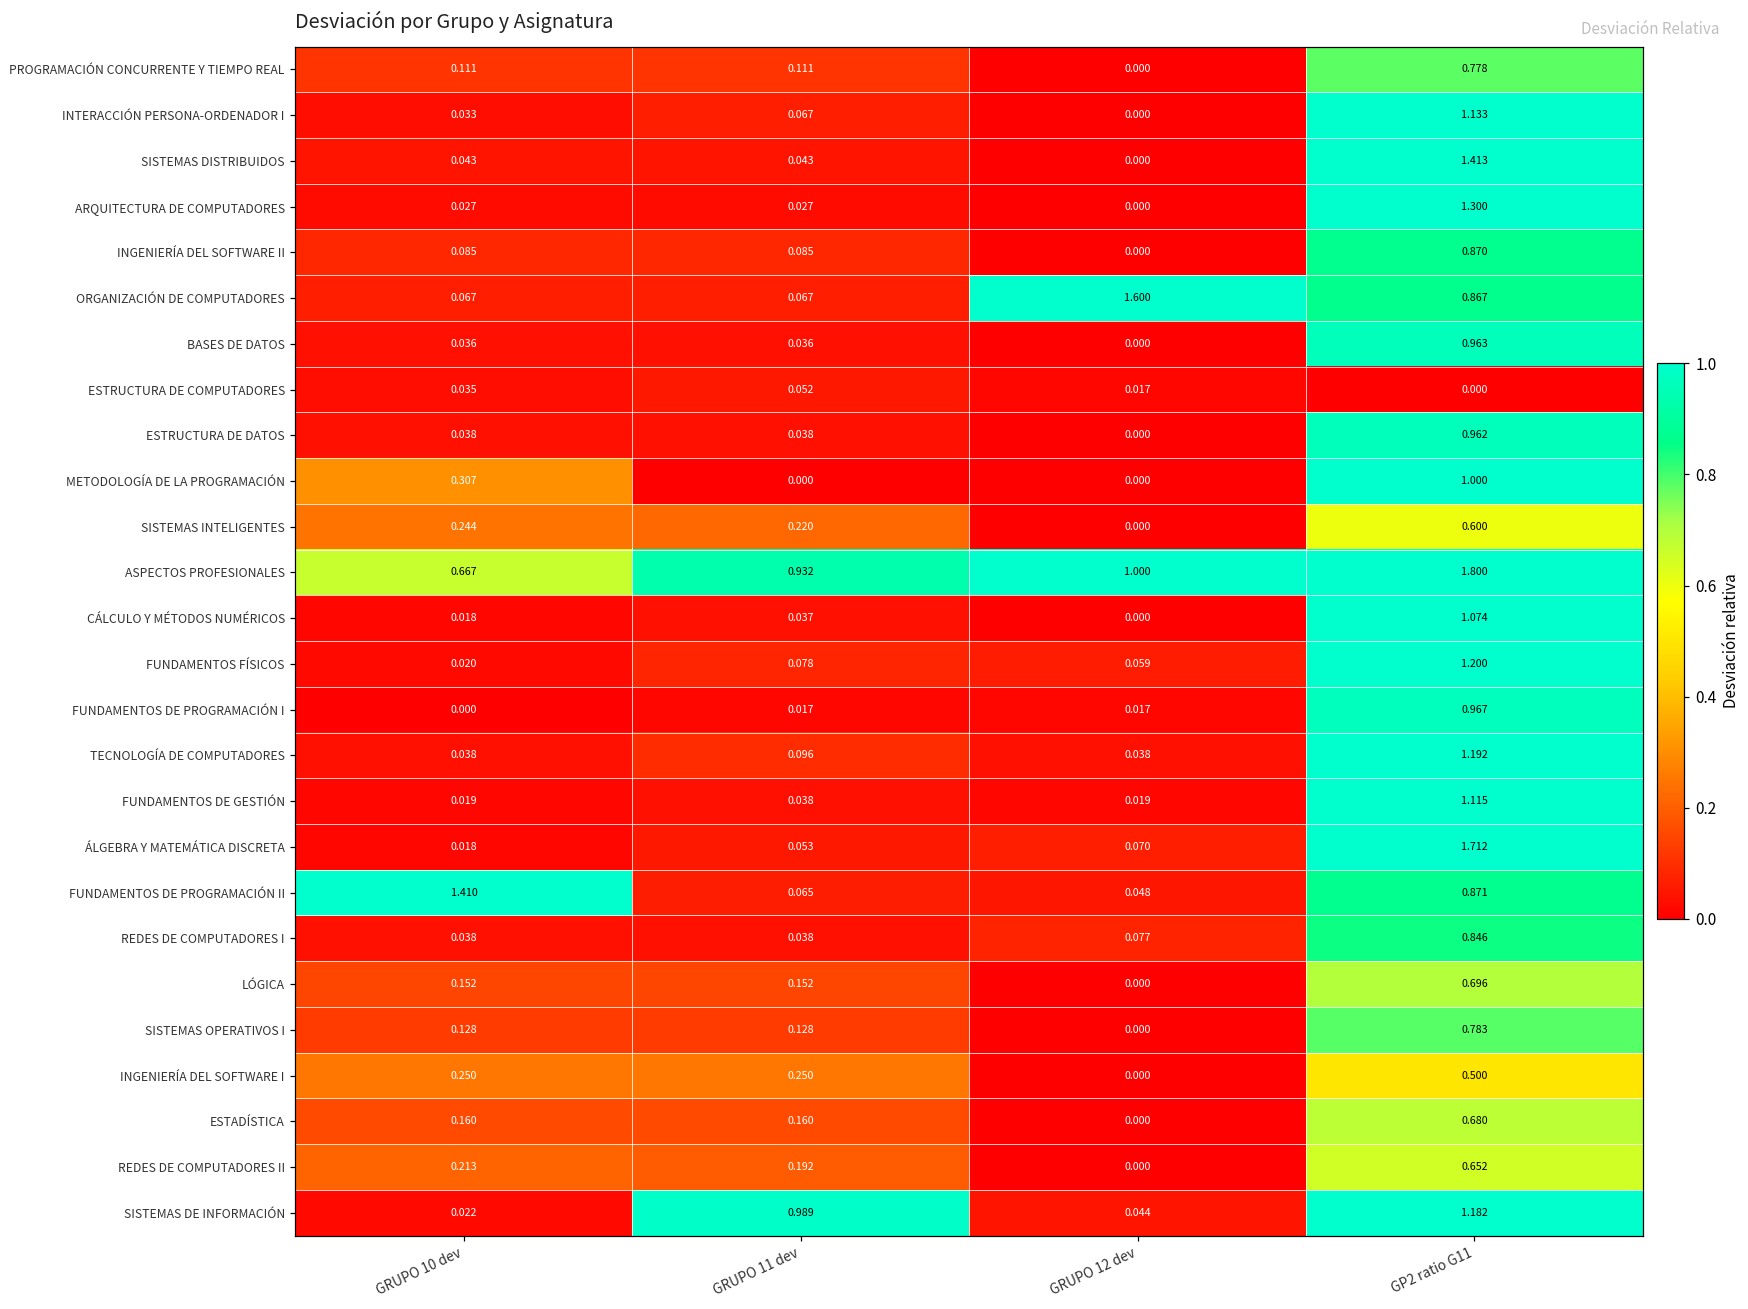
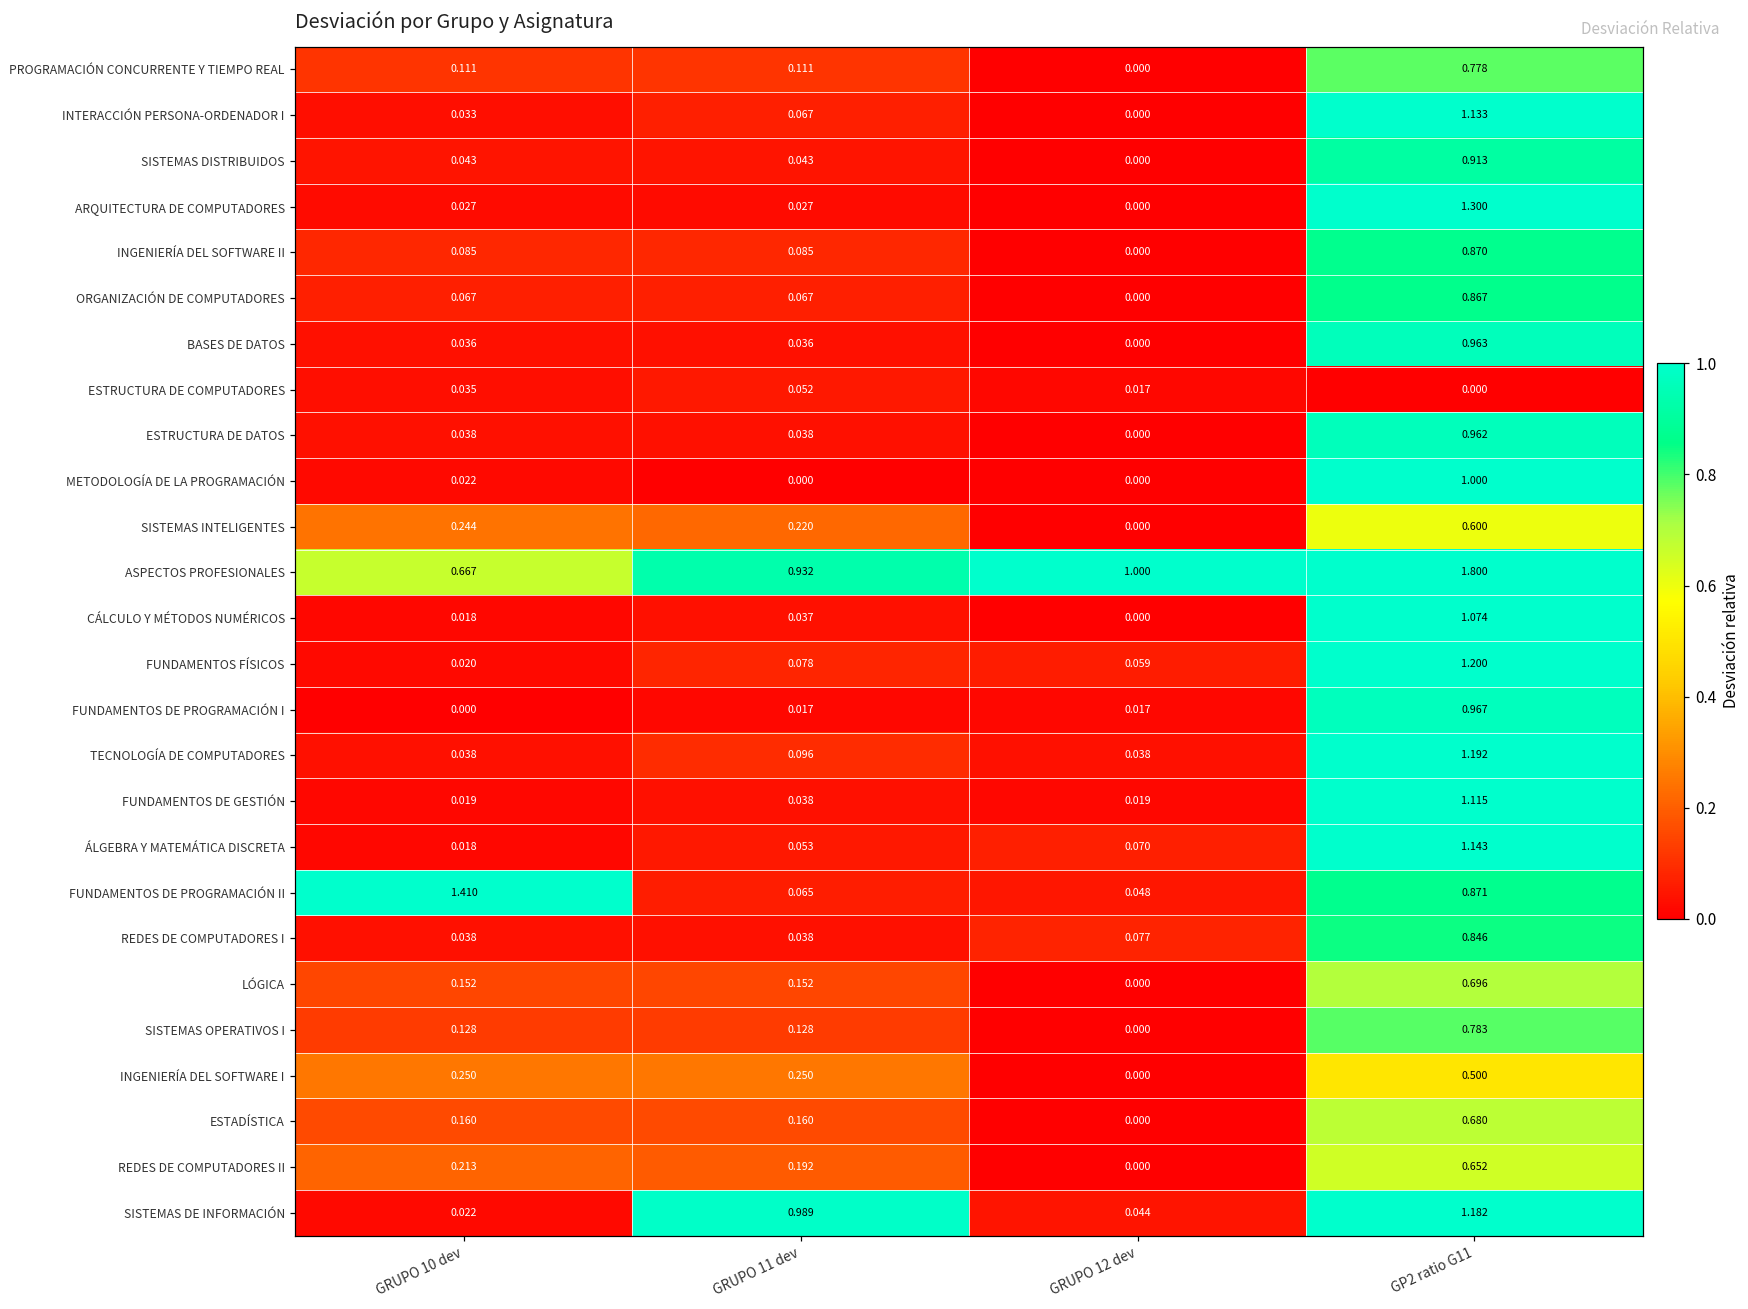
  {
    "PROGRAMACIÓN CONCURRENTE Y TIEMPO REAL": {
      "GRUPO 10 dev": 0.111,
      "GRUPO 11 dev": 0.111,
      "GRUPO 12 dev": 0.000,
      "GP2 ratio G11": 0.778
    },
    "INTERACCIÓN PERSONA-ORDENADOR I": {
      "GRUPO 10 dev": 0.033,
      "GRUPO 11 dev": 0.067,
      "GRUPO 12 dev": 0.000,
      "GP2 ratio G11": 1.133
    },
    "SISTEMAS DISTRIBUIDOS": {
      "GRUPO 10 dev": 0.043,
      "GRUPO 11 dev": 0.043,
      "GRUPO 12 dev": 0.000,
-     "GP2 ratio G11": 1.413
+     "GP2 ratio G11": 0.913
    },
    "ARQUITECTURA DE COMPUTADORES": {
      "GRUPO 10 dev": 0.027,
      "GRUPO 11 dev": 0.027,
      "GRUPO 12 dev": 0.000,
      "GP2 ratio G11": 1.300
    },
    "INGENIERÍA DEL SOFTWARE II": {
      "GRUPO 10 dev": 0.085,
      "GRUPO 11 dev": 0.085,
      "GRUPO 12 dev": 0.000,
      "GP2 ratio G11": 0.870
    },
    "ORGANIZACIÓN DE COMPUTADORES": {
      "GRUPO 10 dev": 0.067,
      "GRUPO 11 dev": 0.067,
-     "GRUPO 12 dev": 1.600,
+     "GRUPO 12 dev": 0.000,
      "GP2 ratio G11": 0.867
    },
    "BASES DE DATOS": {
      "GRUPO 10 dev": 0.036,
      "GRUPO 11 dev": 0.036,
      "GRUPO 12 dev": 0.000,
      "GP2 ratio G11": 0.963
    },
    "ESTRUCTURA DE COMPUTADORES": {
      "GRUPO 10 dev": 0.035,
      "GRUPO 11 dev": 0.052,
      "GRUPO 12 dev": 0.017,
      "GP2 ratio G11": 0.000
    },
    "ESTRUCTURA DE DATOS": {
      "GRUPO 10 dev": 0.038,
      "GRUPO 11 dev": 0.038,
      "GRUPO 12 dev": 0.000,
      "GP2 ratio G11": 0.962
    },
    "METODOLOGÍA DE LA PROGRAMACIÓN": {
-     "GRUPO 10 dev": 0.307,
+     "GRUPO 10 dev": 0.022,
      "GRUPO 11 dev": 0.000,
      "GRUPO 12 dev": 0.000,
      "GP2 ratio G11": 1.000
    },
    "SISTEMAS INTELIGENTES": {
      "GRUPO 10 dev": 0.244,
      "GRUPO 11 dev": 0.220,
      "GRUPO 12 dev": 0.000,
      "GP2 ratio G11": 0.600
    },
    "ASPECTOS PROFESIONALES": {
      "GRUPO 10 dev": 0.667,
      "GRUPO 11 dev": 0.932,
      "GRUPO 12 dev": 1.000,
      "GP2 ratio G11": 1.800
    },
    "CÁLCULO Y MÉTODOS NUMÉRICOS": {
      "GRUPO 10 dev": 0.018,
      "GRUPO 11 dev": 0.037,
      "GRUPO 12 dev": 0.000,
      "GP2 ratio G11": 1.074
    },
    "FUNDAMENTOS FÍSICOS": {
      "GRUPO 10 dev": 0.020,
      "GRUPO 11 dev": 0.078,
      "GRUPO 12 dev": 0.059,
      "GP2 ratio G11": 1.200
    },
    "FUNDAMENTOS DE PROGRAMACIÓN I": {
      "GRUPO 10 dev": 0.000,
      "GRUPO 11 dev": 0.017,
      "GRUPO 12 dev": 0.017,
      "GP2 ratio G11": 0.967
    },
    "TECNOLOGÍA DE COMPUTADORES": {
      "GRUPO 10 dev": 0.038,
      "GRUPO 11 dev": 0.096,
      "GRUPO 12 dev": 0.038,
      "GP2 ratio G11": 1.192
    },
    "FUNDAMENTOS DE GESTIÓN": {
      "GRUPO 10 dev": 0.019,
      "GRUPO 11 dev": 0.038,
      "GRUPO 12 dev": 0.019,
      "GP2 ratio G11": 1.115
    },
    "ÁLGEBRA Y MATEMÁTICA DISCRETA": {
      "GRUPO 10 dev": 0.018,
      "GRUPO 11 dev": 0.053,
      "GRUPO 12 dev": 0.070,
-     "GP2 ratio G11": 1.712
+     "GP2 ratio G11": 1.143
    },
    "FUNDAMENTOS DE PROGRAMACIÓN II": {
      "GRUPO 10 dev": 1.410,
      "GRUPO 11 dev": 0.065,
      "GRUPO 12 dev": 0.048,
      "GP2 ratio G11": 0.871
    },
    "REDES DE COMPUTADORES I": {
      "GRUPO 10 dev": 0.038,
      "GRUPO 11 dev": 0.038,
      "GRUPO 12 dev": 0.077,
      "GP2 ratio G11": 0.846
    },
    "LÓGICA": {
      "GRUPO 10 dev": 0.152,
      "GRUPO 11 dev": 0.152,
      "GRUPO 12 dev": 0.000,
      "GP2 ratio G11": 0.696
    },
    "SISTEMAS OPERATIVOS I": {
      "GRUPO 10 dev": 0.128,
      "GRUPO 11 dev": 0.128,
      "GRUPO 12 dev": 0.000,
      "GP2 ratio G11": 0.783
    },
    "INGENIERÍA DEL SOFTWARE I": {
      "GRUPO 10 dev": 0.250,
      "GRUPO 11 dev": 0.250,
      "GRUPO 12 dev": 0.000,
      "GP2 ratio G11": 0.500
    },
    "ESTADÍSTICA": {
      "GRUPO 10 dev": 0.160,
      "GRUPO 11 dev": 0.160,
      "GRUPO 12 dev": 0.000,
      "GP2 ratio G11": 0.680
    },
    "REDES DE COMPUTADORES II": {
      "GRUPO 10 dev": 0.213,
      "GRUPO 11 dev": 0.192,
      "GRUPO 12 dev": 0.000,
      "GP2 ratio G11": 0.652
    },
    "SISTEMAS DE INFORMACIÓN": {
      "GRUPO 10 dev": 0.022,
      "GRUPO 11 dev": 0.989,
      "GRUPO 12 dev": 0.044,
      "GP2 ratio G11": 1.182
    }
  }
